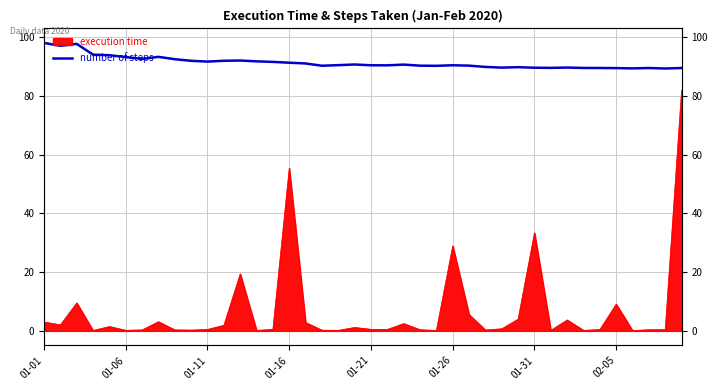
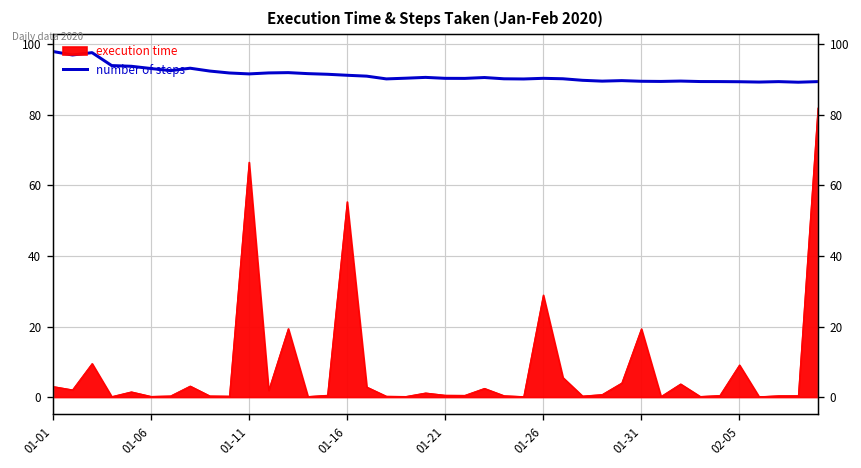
  {
    "execution time": {
      "01-01": 3,
      "01-06": 0,
-     "01-11": 0,
+     "01-11": 67,
      "01-16": 55,
      "01-21": 1,
      "01-26": 29,
-     "01-31": 33,
+     "01-31": 19,
      "02-05": 9
    },
    "number of steps": {
      "01-01": 98,
      "01-06": 93,
      "01-11": 92,
      "01-16": 91,
      "01-21": 90,
      "01-26": 90,
      "01-31": 90,
      "02-05": 89
    }
  }
